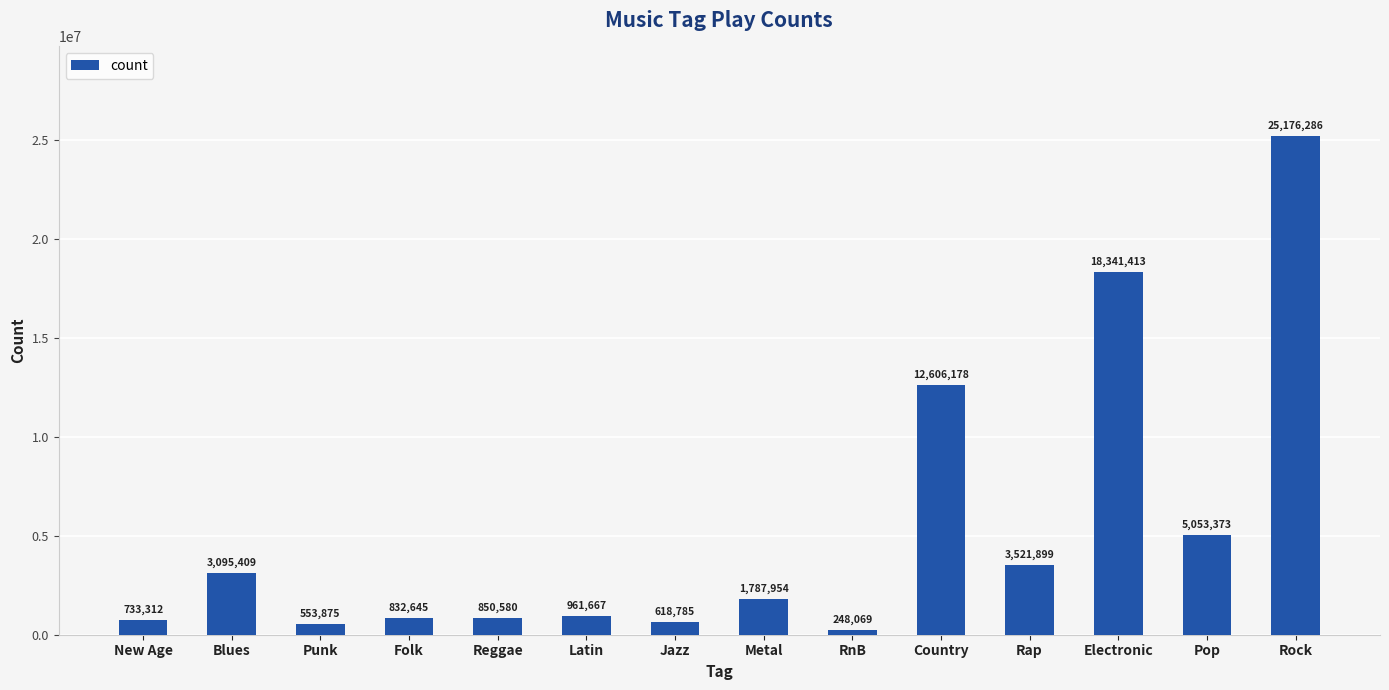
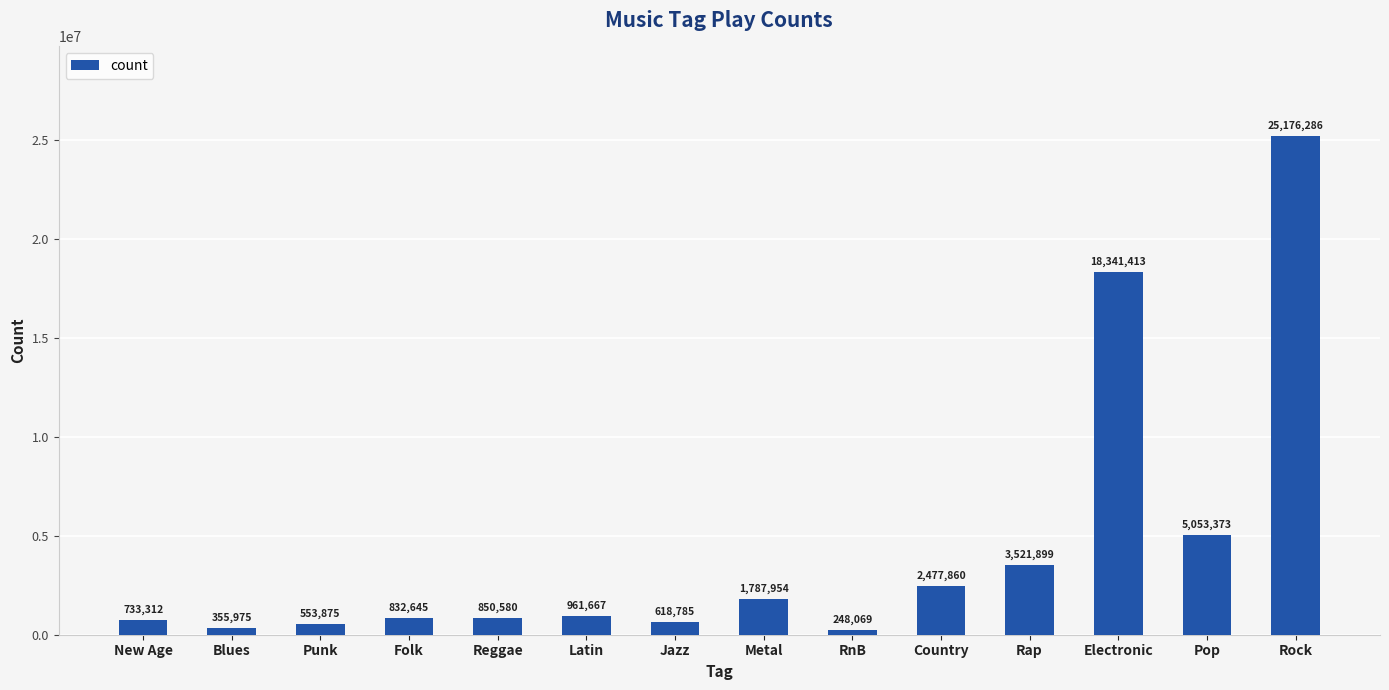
  {
    "New Age": "733,312",
-   "Blues": "3,095,409",
+   "Blues": "355,975",
    "Punk": "553,875",
    "Folk": "832,645",
    "Reggae": "850,580",
    "Latin": "961,667",
    "Jazz": "618,785",
    "Metal": "1,787,954",
    "RnB": "248,069",
-   "Country": "12,606,178",
+   "Country": "2,477,860",
    "Rap": "3,521,899",
    "Electronic": "18,341,413",
    "Pop": "5,053,373",
    "Rock": "25,176,286"
  }
